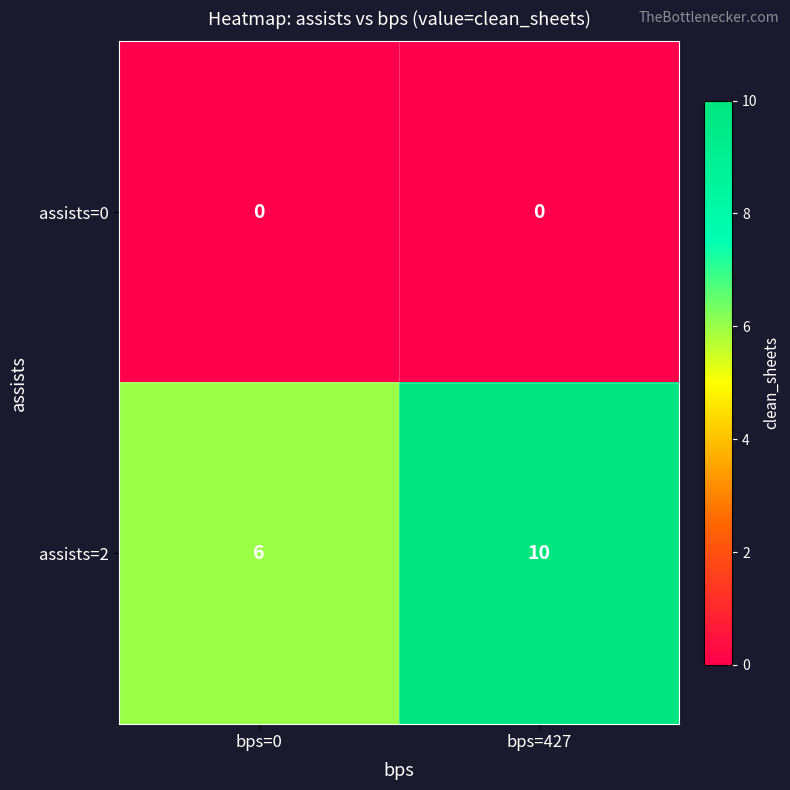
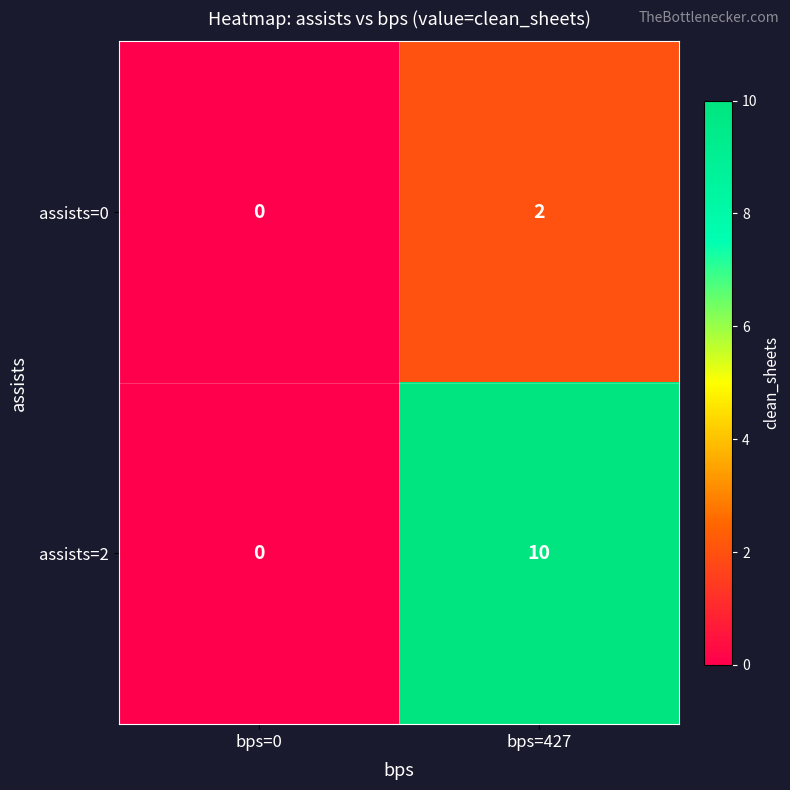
  {
    "assists=0": {
      "bps=0": 0,
-     "bps=427": 0
+     "bps=427": 2
    },
    "assists=2": {
-     "bps=0": 6,
+     "bps=0": 0,
      "bps=427": 10
    }
  }
